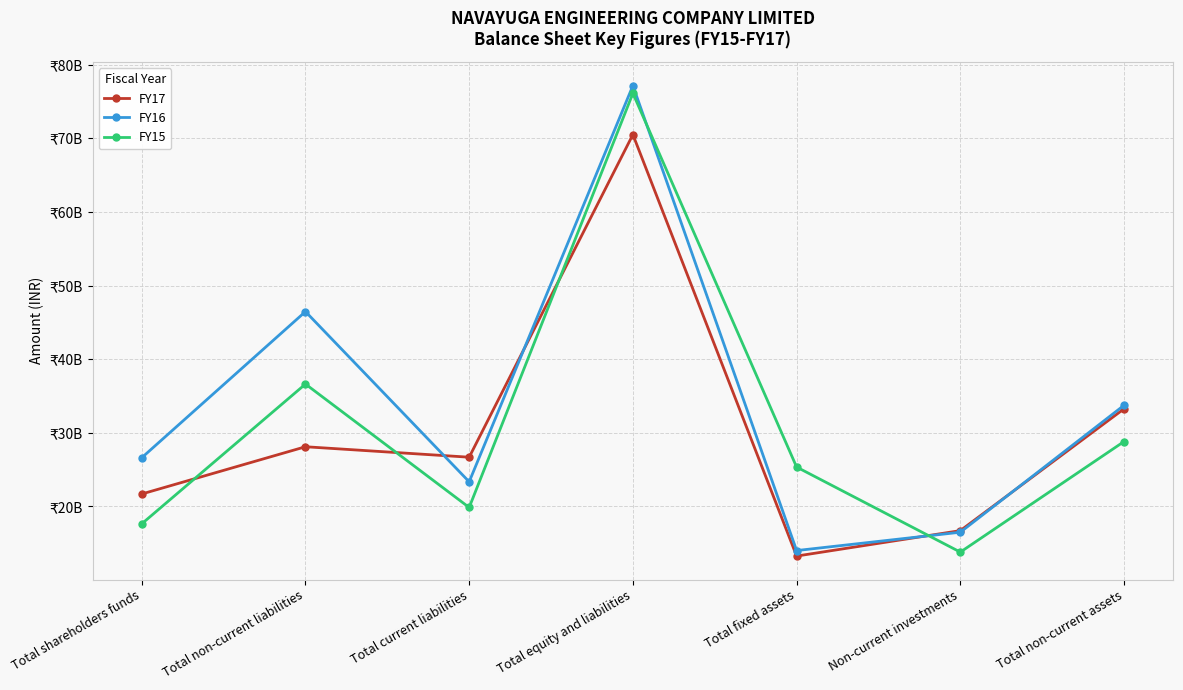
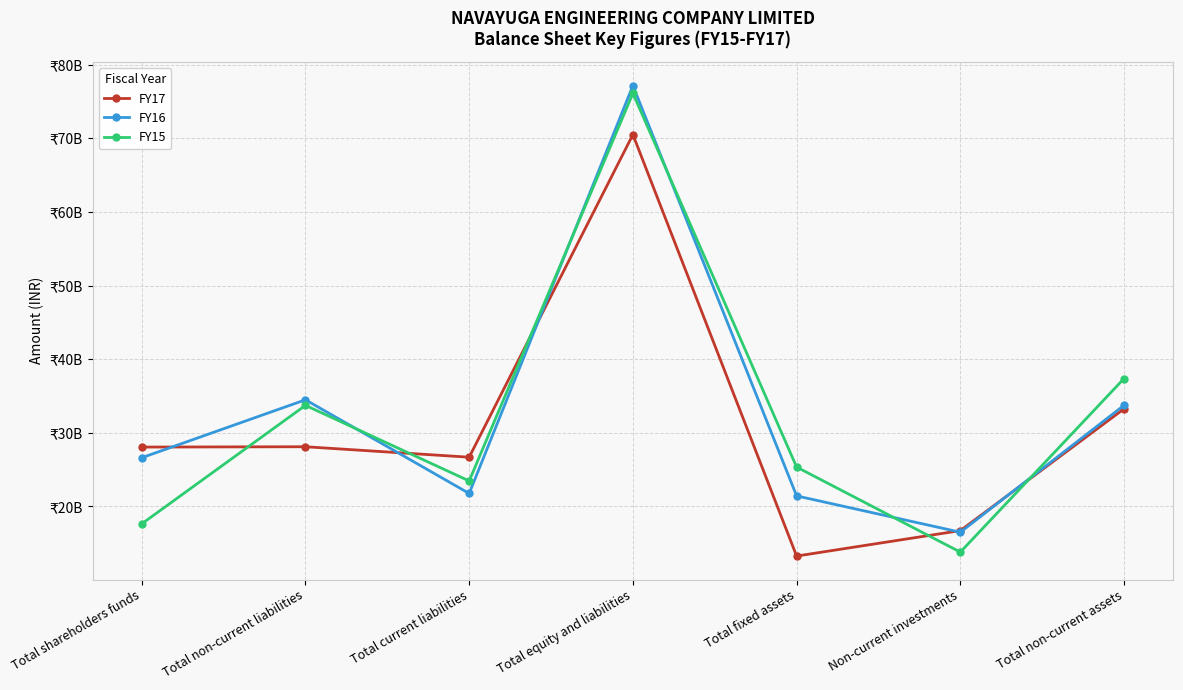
  {
    "FY17": {
-     "Total shareholders funds": "₹22000000000",
+     "Total shareholders funds": "₹28000000000",
      "Total non-current liabilities": "₹28000000000",
      "Total current liabilities": "₹27000000000",
      "Total equity and liabilities": "₹71000000000",
      "Total fixed assets": "₹13000000000",
      "Total non-current assets": "₹33000000000"
    },
    "FY16": {
      "Total shareholders funds": "₹27000000000",
-     "Total non-current liabilities": "₹46000000000",
-     "Total current liabilities": "₹23000000000",
+     "Total non-current liabilities": "₹34000000000",
+     "Total current liabilities": "₹22000000000",
      "Total equity and liabilities": "₹77000000000",
-     "Total fixed assets": "₹14000000000",
+     "Total fixed assets": "₹21000000000",
      "Total non-current assets": "₹34000000000"
    },
    "FY15": {
      "Total shareholders funds": "₹18000000000",
-     "Total non-current liabilities": "₹37000000000",
-     "Total current liabilities": "₹20000000000",
+     "Total non-current liabilities": "₹34000000000",
+     "Total current liabilities": "₹23000000000",
      "Total equity and liabilities": "₹76000000000",
      "Total fixed assets": "₹25000000000",
      "Non-current investments": "₹14000000000",
-     "Total non-current assets": "₹29000000000"
+     "Total non-current assets": "₹37000000000"
    }
  }
